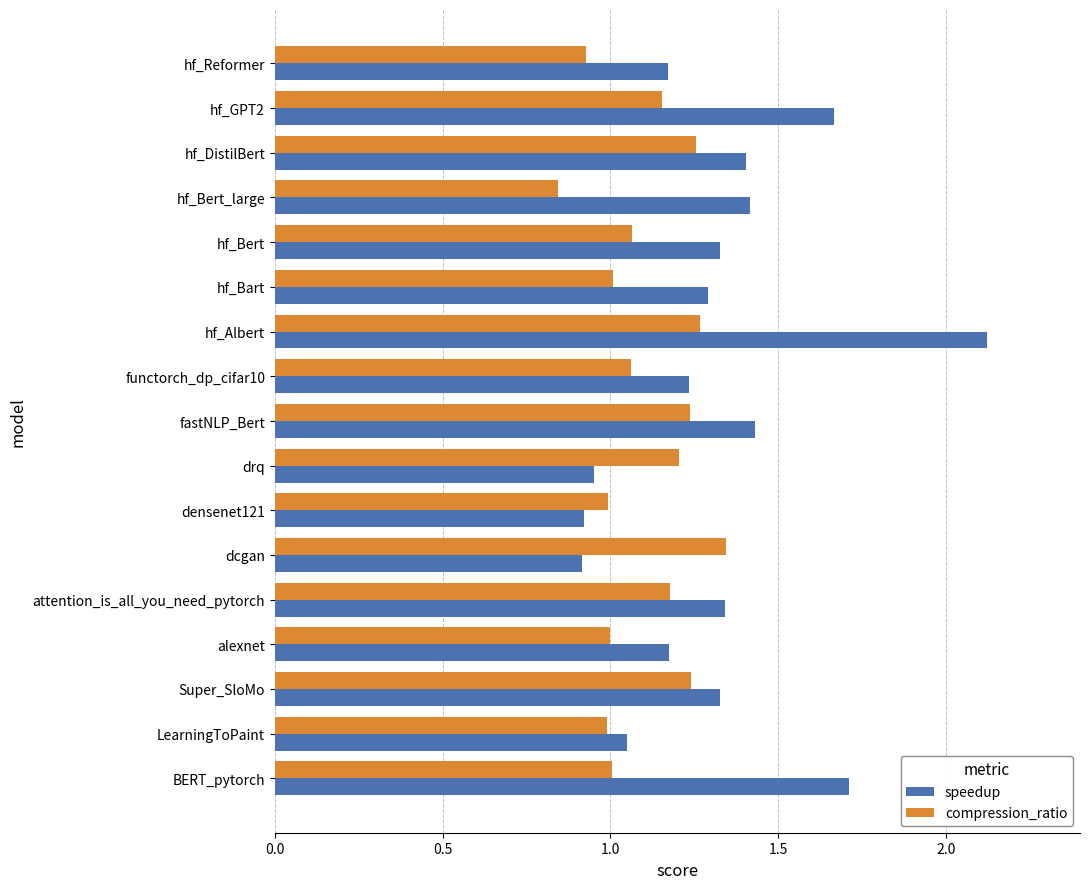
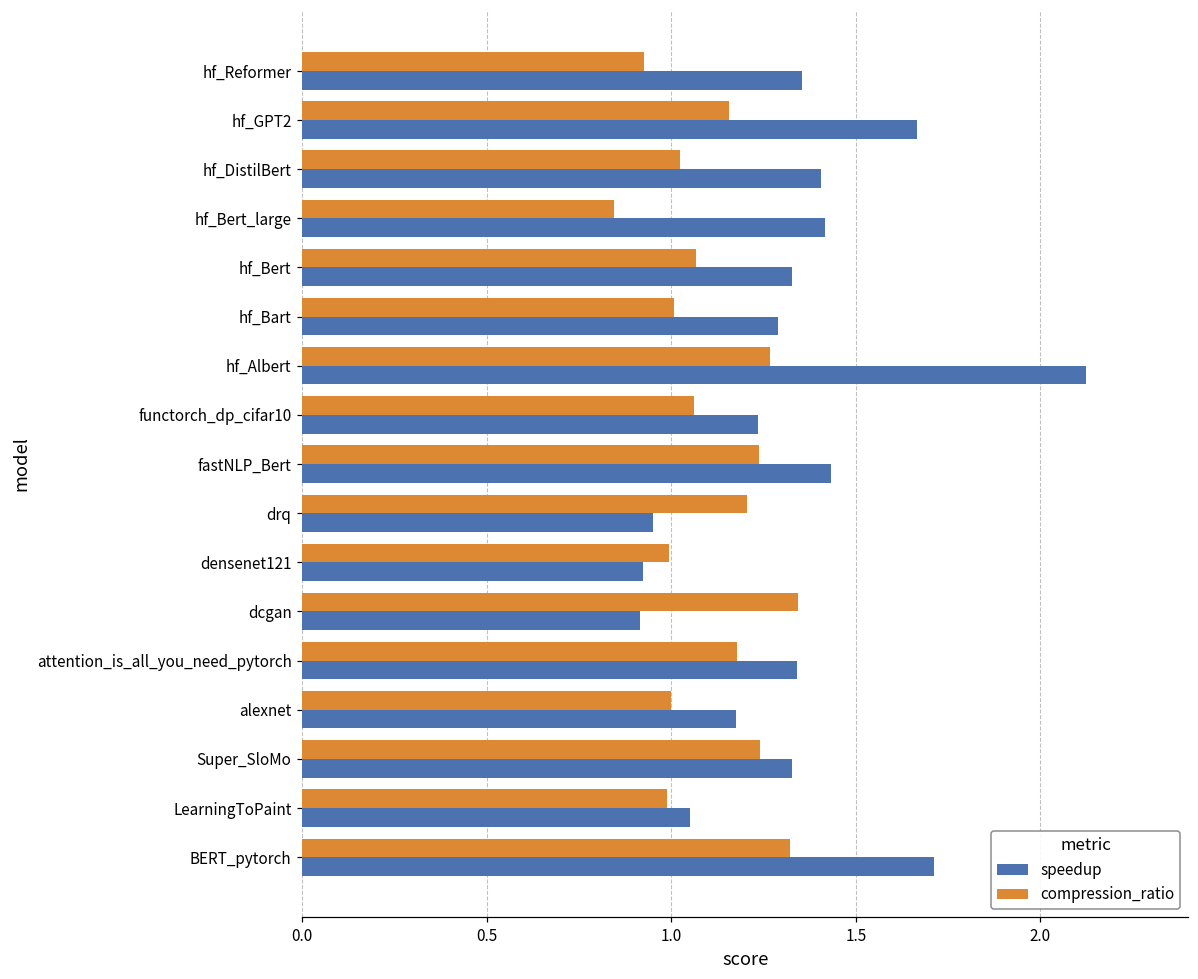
  {
    "speedup": {
-     "hf_Reformer": 1.17,
+     "hf_Reformer": 1.35,
      "hf_GPT2": 1.67,
      "hf_DistilBert": 1.41,
      "hf_Bert_large": 1.42,
      "hf_Bert": 1.33,
      "hf_Bart": 1.29,
      "hf_Albert": 2.12,
      "functorch_dp_cifar10": 1.23,
      "fastNLP_Bert": 1.43,
      "drq": 0.95,
      "densenet121": 0.92,
      "dcgan": 0.92,
      "attention_is_all_you_need_pytorch": 1.34,
      "alexnet": 1.18,
      "Super_SloMo": 1.33,
      "LearningToPaint": 1.05,
      "BERT_pytorch": 1.71
    },
    "compression_ratio": {
      "hf_Reformer": 0.93,
      "hf_GPT2": 1.16,
-     "hf_DistilBert": 1.25,
+     "hf_DistilBert": 1.02,
      "hf_Bert_large": 0.84,
      "hf_Bert": 1.07,
      "hf_Bart": 1.01,
      "hf_Albert": 1.27,
      "functorch_dp_cifar10": 1.06,
      "fastNLP_Bert": 1.24,
      "drq": 1.20,
      "densenet121": 0.99,
      "dcgan": 1.34,
      "attention_is_all_you_need_pytorch": 1.18,
      "alexnet": 1.00,
      "Super_SloMo": 1.24,
      "LearningToPaint": 0.99,
-     "BERT_pytorch": 1.00
+     "BERT_pytorch": 1.32
    }
  }
